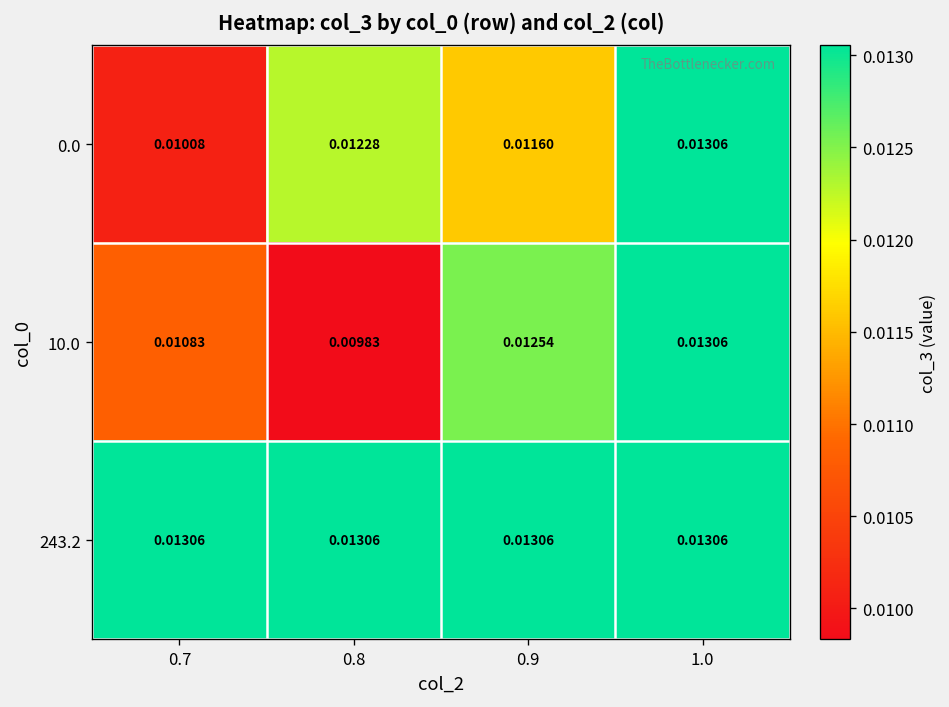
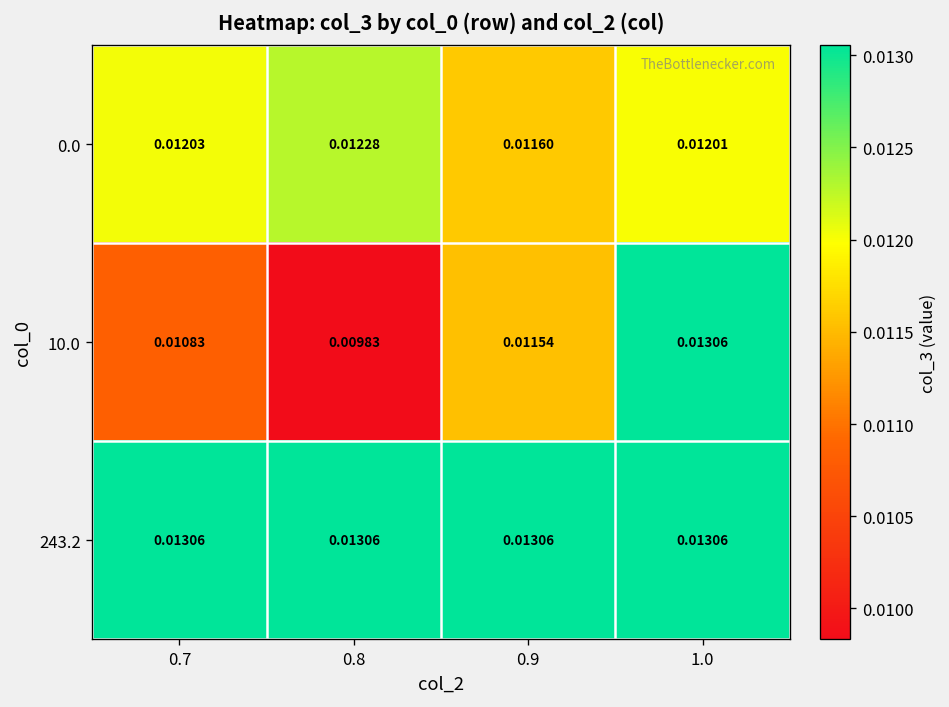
  {
    "0.0": {
-     "0.7": 0.01008,
+     "0.7": 0.01203,
      "0.8": 0.01228,
      "0.9": 0.01160,
-     "1.0": 0.01306
+     "1.0": 0.01201
    },
    "10.0": {
      "0.7": 0.01083,
      "0.8": 0.00983,
-     "0.9": 0.01254,
+     "0.9": 0.01154,
      "1.0": 0.01306
    },
    "243.2": {
      "0.7": 0.01306,
      "0.8": 0.01306,
      "0.9": 0.01306,
      "1.0": 0.01306
    }
  }
